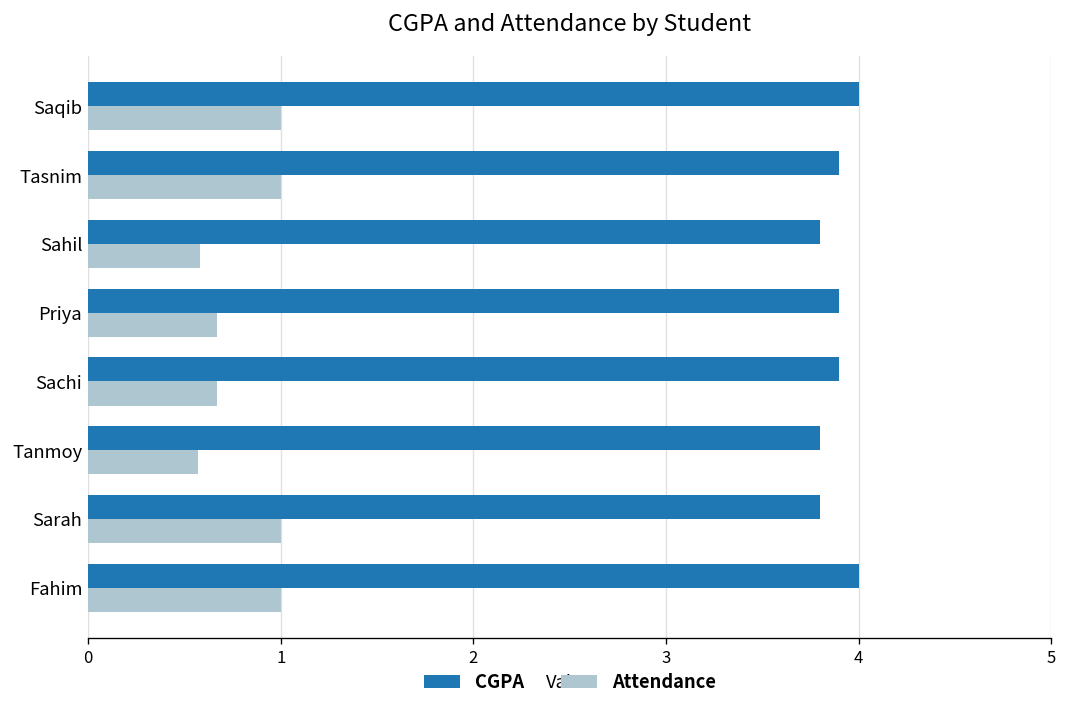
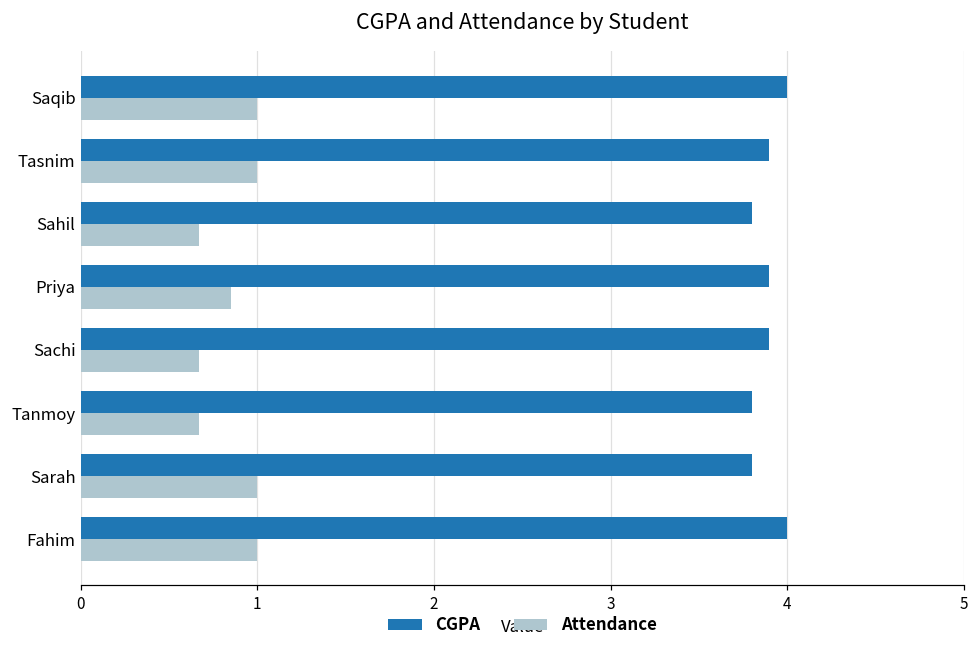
  {
    "CGPA": {
      "Saqib": 4.00,
      "Tasnim": 3.90,
      "Sahil": 3.80,
      "Priya": 3.90,
      "Sachi": 3.90,
      "Tanmoy": 3.80,
      "Sarah": 3.80,
      "Fahim": 4.00
    },
    "Attendance": {
      "Saqib": 1.00,
      "Tasnim": 1.00,
-     "Sahil": 0.58,
-     "Priya": 0.67,
+     "Sahil": 0.67,
+     "Priya": 0.85,
      "Sachi": 0.67,
-     "Tanmoy": 0.57,
+     "Tanmoy": 0.67,
      "Sarah": 1.00,
      "Fahim": 1.00
    }
  }
